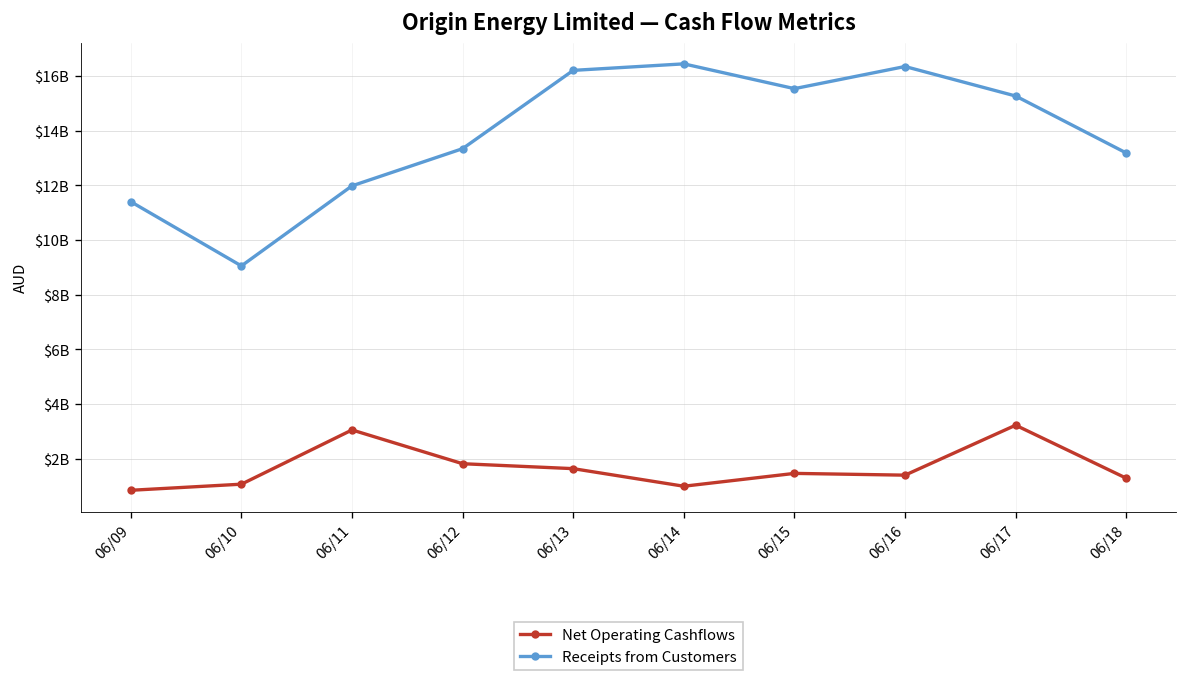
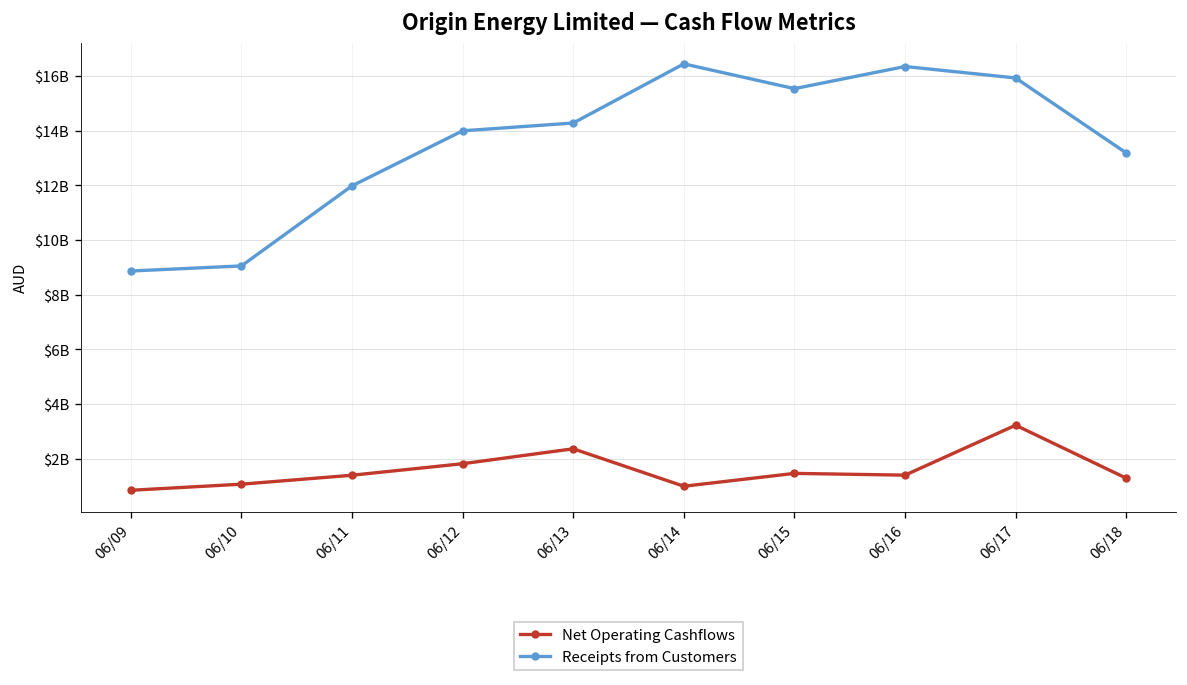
  {
    "Net Operating Cashflows": {
      "06/09": "$900000000",
      "06/10": "$1100000000",
-     "06/11": "$3100000000",
+     "06/11": "$1400000000",
      "06/12": "$1800000000",
-     "06/13": "$1600000000",
+     "06/13": "$2400000000",
      "06/14": "$1000000000",
      "06/15": "$1500000000",
      "06/16": "$1400000000",
      "06/17": "$3200000000",
      "06/18": "$1300000000"
    },
    "Receipts from Customers": {
-     "06/09": "$11400000000",
+     "06/09": "$8900000000",
      "06/10": "$9100000000",
      "06/11": "$12000000000",
-     "06/12": "$13300000000",
-     "06/13": "$16200000000",
+     "06/12": "$14000000000",
+     "06/13": "$14300000000",
      "06/14": "$16400000000",
      "06/15": "$15500000000",
      "06/16": "$16300000000",
-     "06/17": "$15300000000",
+     "06/17": "$15900000000",
      "06/18": "$13200000000"
    }
  }
